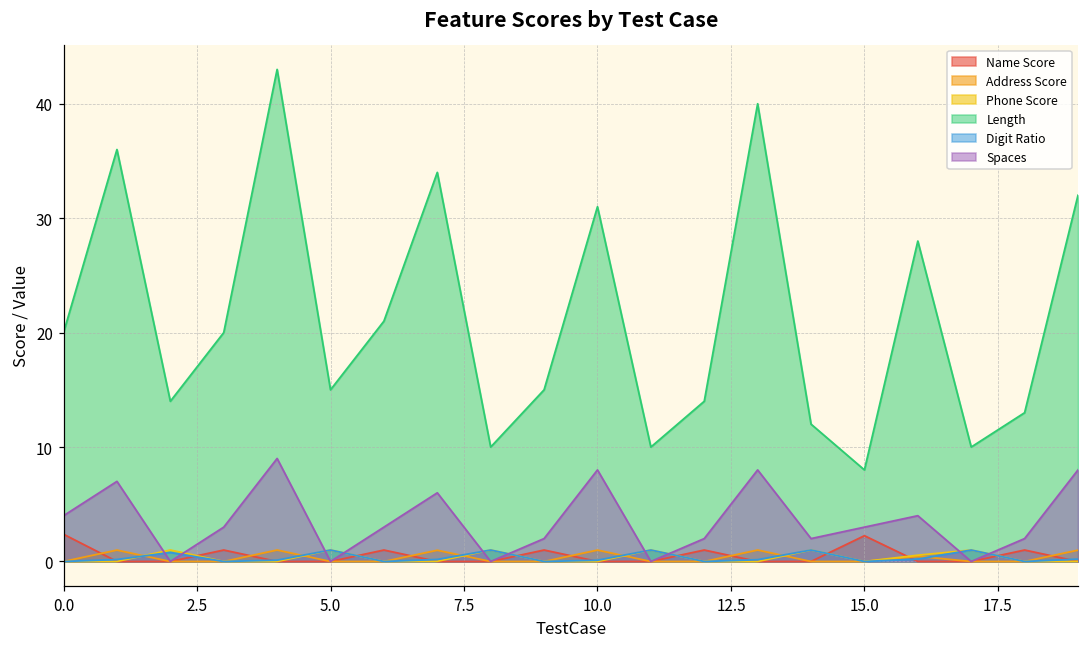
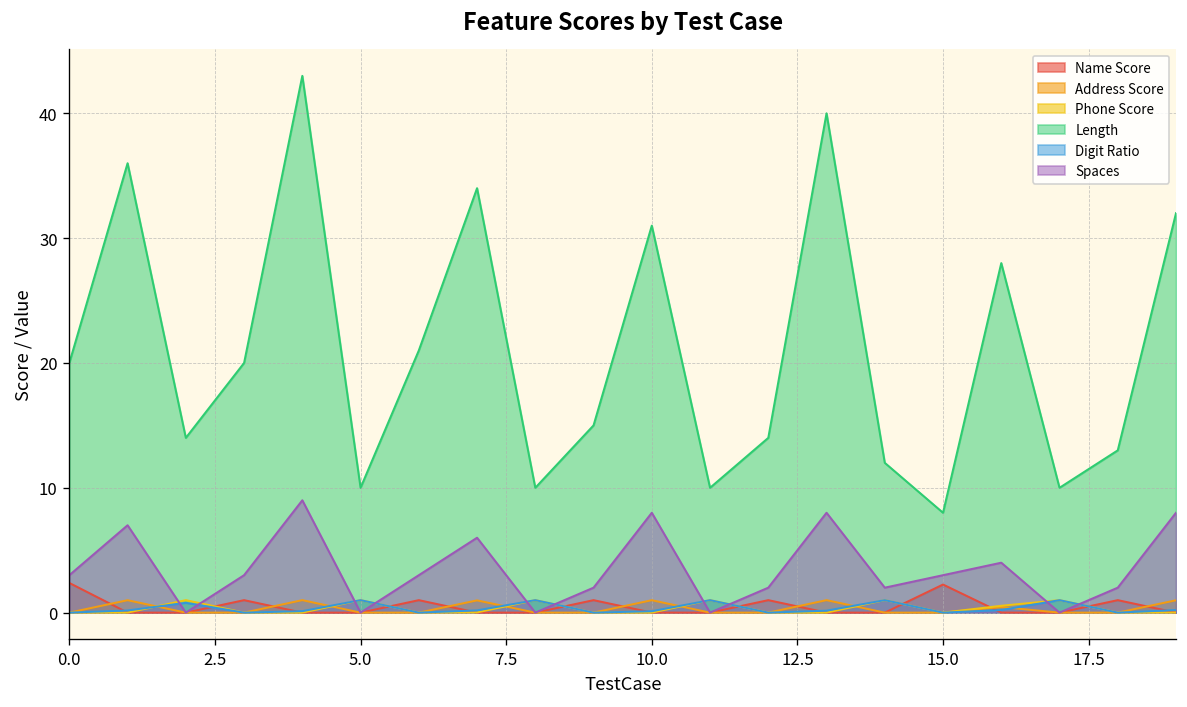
  {
    "Name Score": {
      "0.0": 2.4,
      "15.0": 2.3
    },
    "Length": {
      "0.0": 20,
-     "5.0": 15,
+     "5.0": 10,
      "10.0": 31,
      "15.0": 8
    },
    "Spaces": {
-     "0.0": 4,
+     "0.0": 3,
      "10.0": 8,
      "15.0": 3
    }
  }
